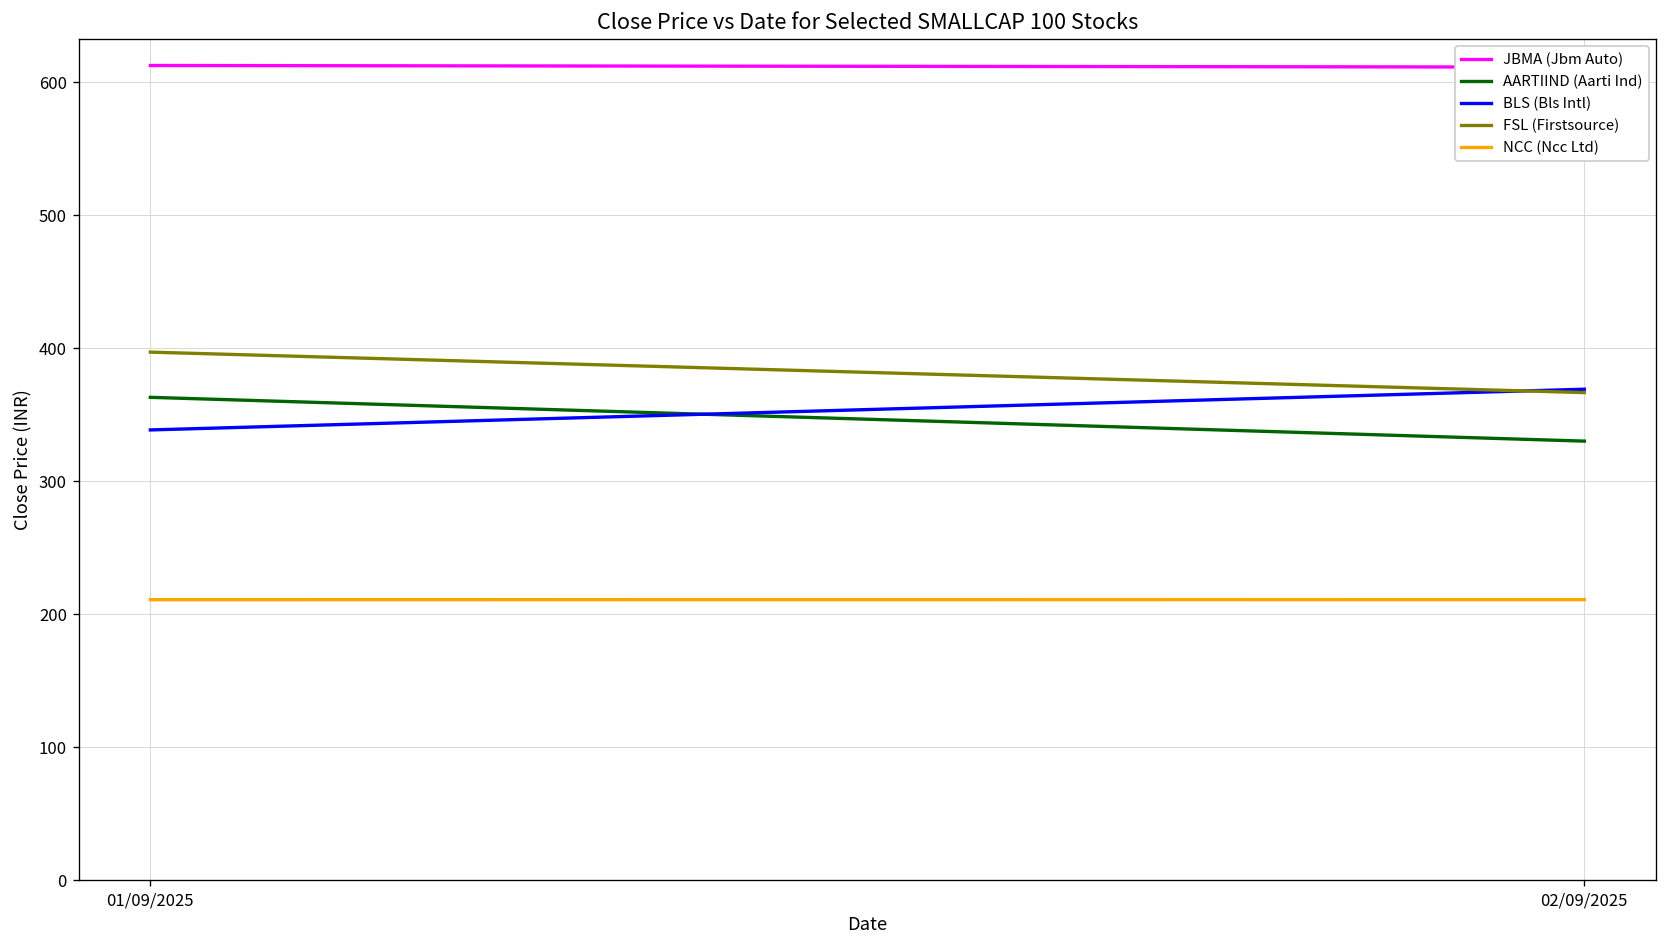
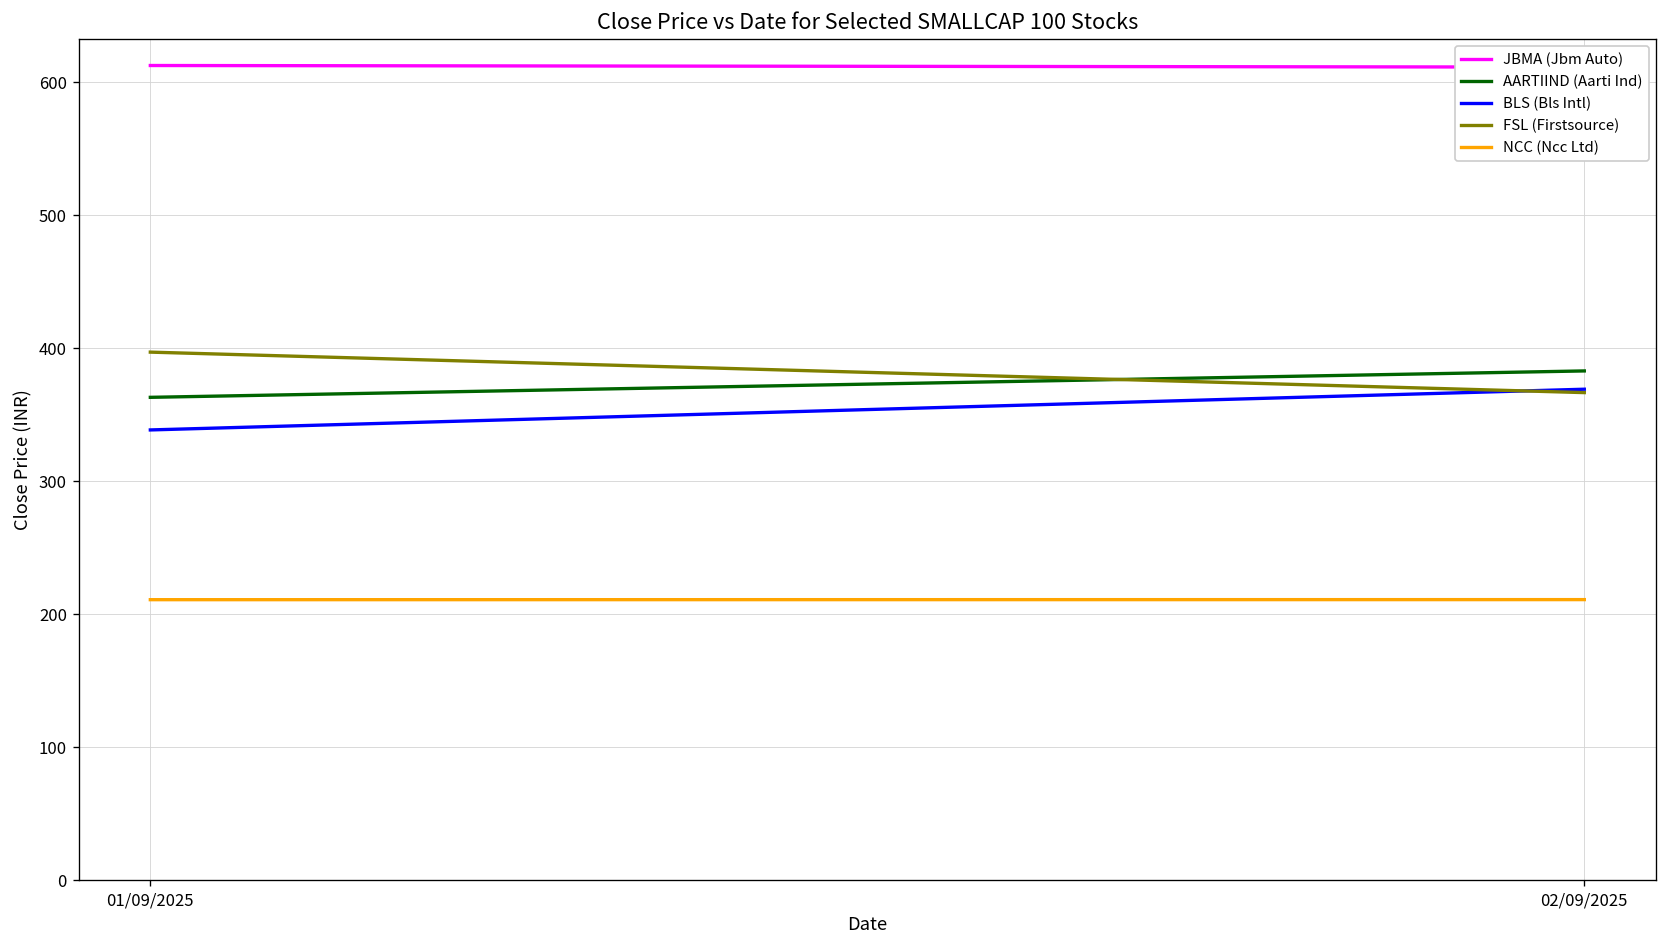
  {
    "JBMA (Jbm Auto)": {
      "01/09/2025": 613
    },
    "AARTIIND (Aarti Ind)": {
      "01/09/2025": 363,
-     "02/09/2025": 330
+     "02/09/2025": 383
    },
    "BLS (Bls Intl)": {
      "01/09/2025": 339,
      "02/09/2025": 369
    },
    "FSL (Firstsource)": {
      "01/09/2025": 397,
      "02/09/2025": 367
    },
    "NCC (Ncc Ltd)": {
      "01/09/2025": 211,
      "02/09/2025": 211
    }
  }
